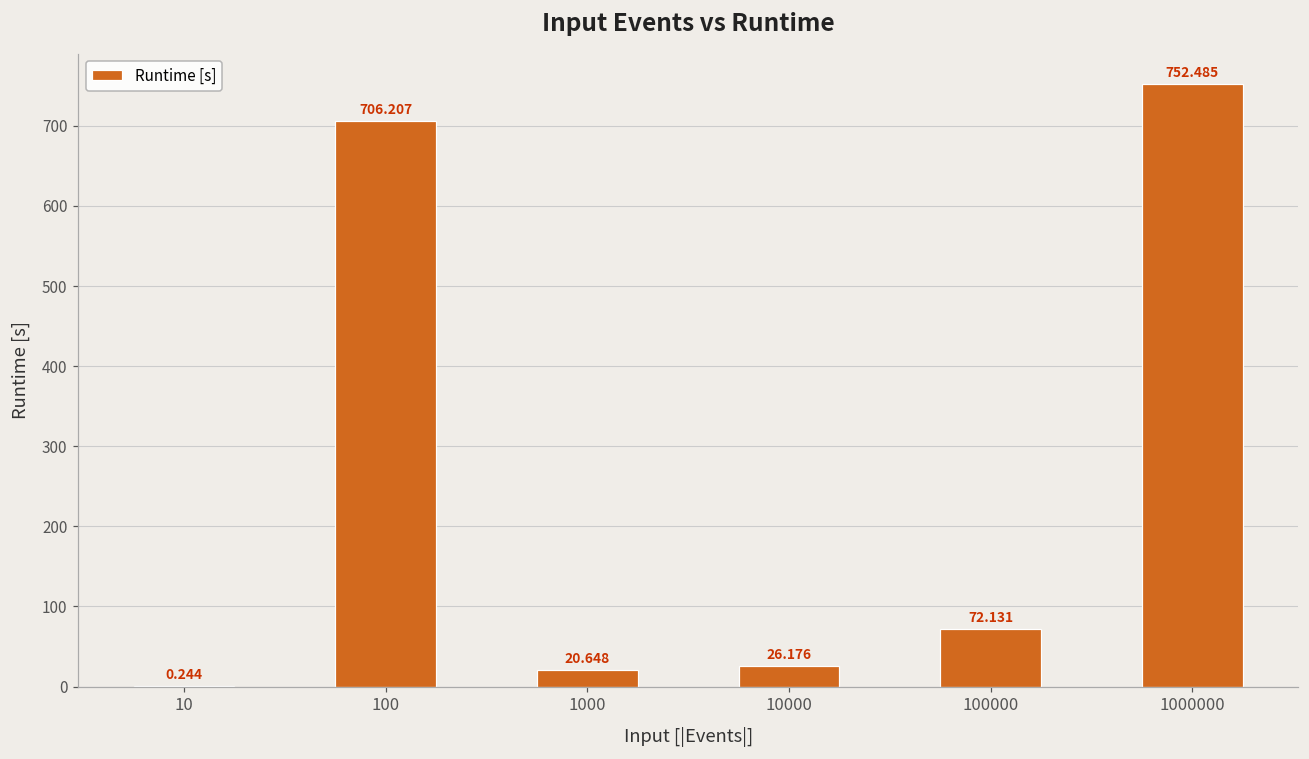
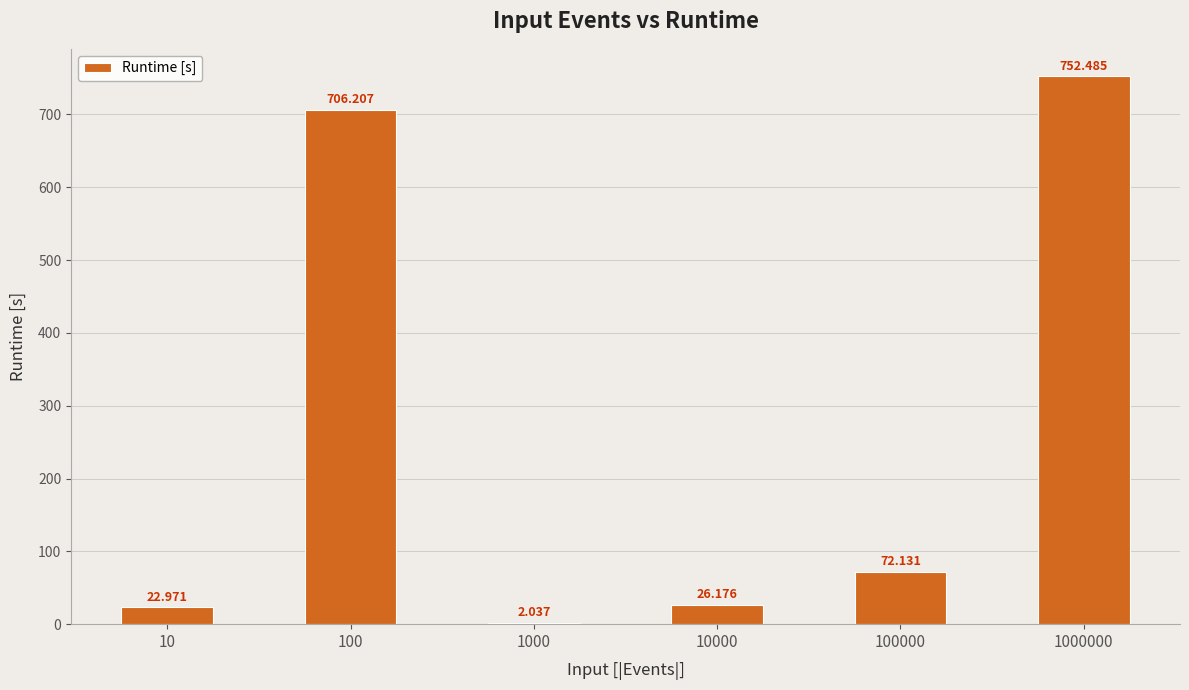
  {
-   "10": 0.244,
+   "10": 22.971,
    "100": 706.207,
-   "1000": 20.648,
+   "1000": 2.037,
    "10000": 26.176,
    "100000": 72.131,
    "1000000": 752.485
  }
